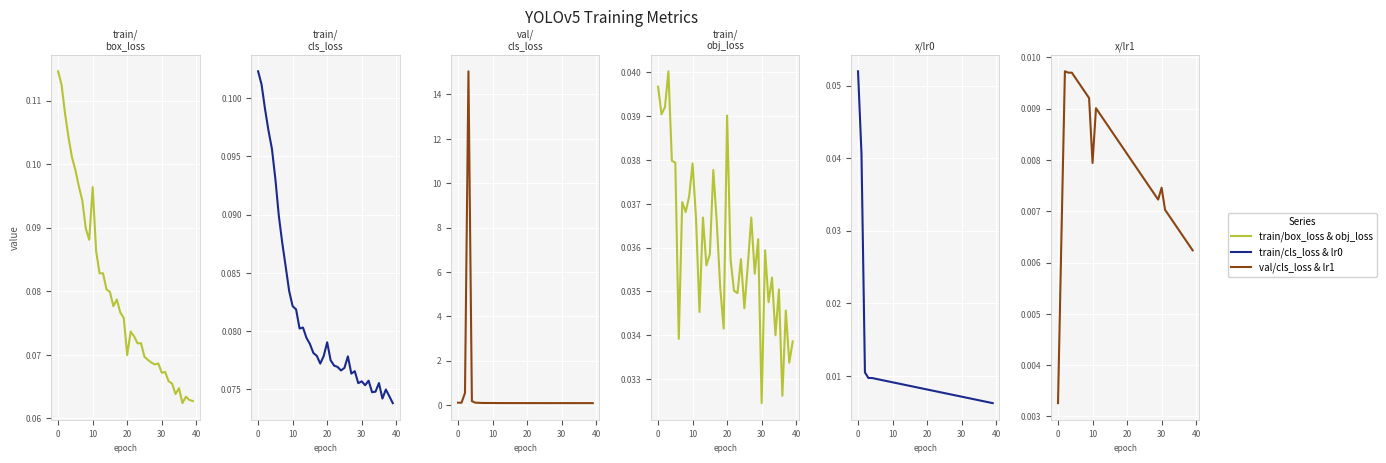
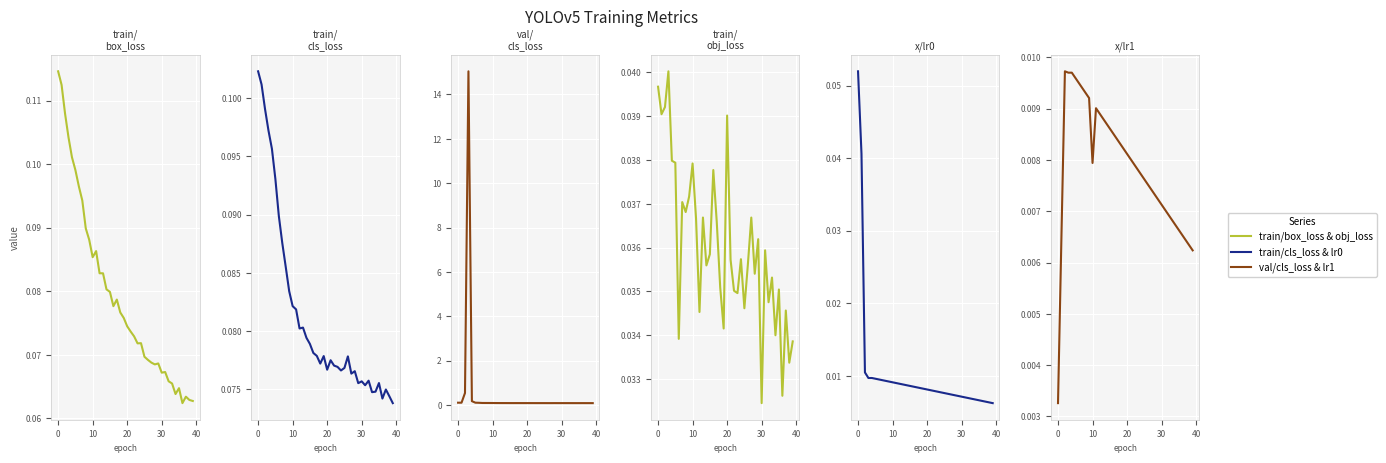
  {
    "train/ box_loss": {
      "0": 0.115,
-     "10": 0.096,
-     "20": 0.070,
+     "10": 0.085,
+     "20": 0.074,
      "30": 0.067
    },
    "train/ cls_loss": {
      "0": 0.1023,
      "10": 0.0822,
-     "20": 0.0791,
+     "20": 0.0767,
      "30": 0.0757
    },
    "val/ cls_loss": {
      "0": 0.1,
      "10": 0.1,
      "20": 0.1,
      "30": 0.1
    },
    "train/ obj_loss": {
      "0": 0.0397,
      "10": 0.0379,
      "20": 0.0390,
      "30": 0.0324
    },
    "x/lr0": {
      "0": 0.052,
      "10": 0.009,
      "20": 0.008,
      "30": 0.007
    },
    "x/lr1": {
      "0": 0.0033,
      "10": 0.0079,
      "20": 0.0081,
-     "30": 0.0075
+     "30": 0.0071
    }
  }
